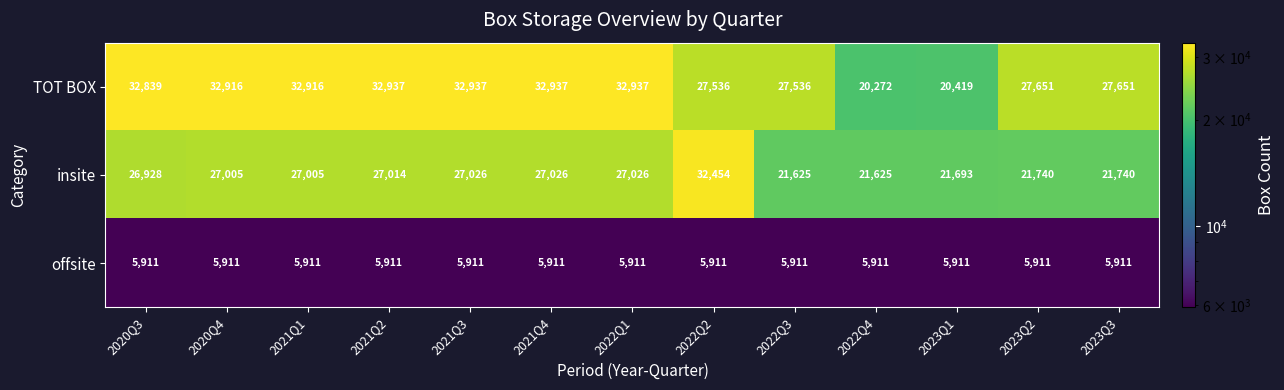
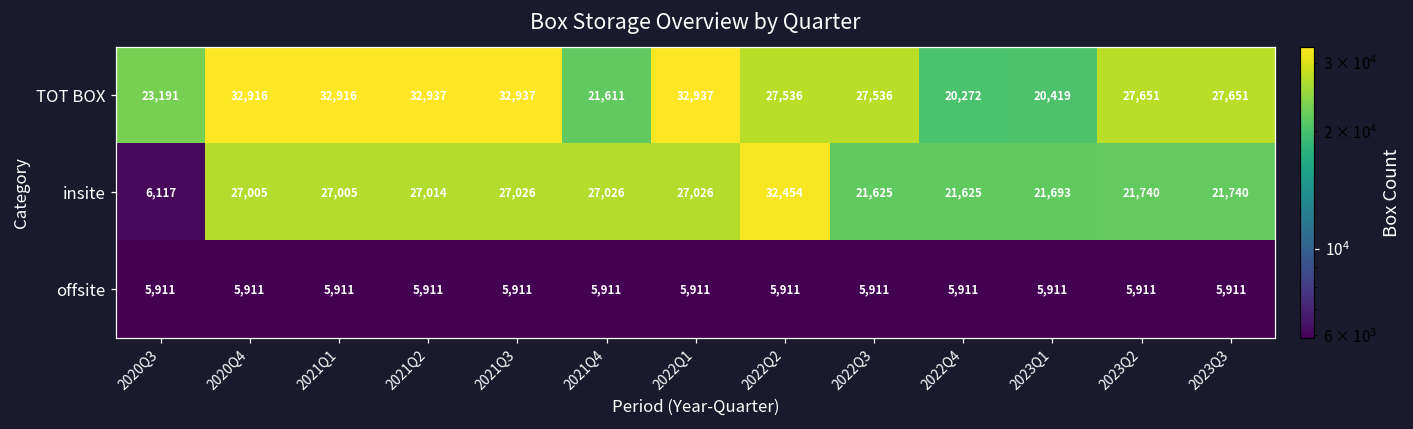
  {
    "TOT BOX": {
-     "2020Q3": "32,839",
+     "2020Q3": "23,191",
      "2020Q4": "32,916",
      "2021Q1": "32,916",
      "2021Q2": "32,937",
      "2021Q3": "32,937",
-     "2021Q4": "32,937",
+     "2021Q4": "21,611",
      "2022Q1": "32,937",
      "2022Q2": "27,536",
      "2022Q3": "27,536",
      "2022Q4": "20,272",
      "2023Q1": "20,419",
      "2023Q2": "27,651",
      "2023Q3": "27,651"
    },
    "insite": {
-     "2020Q3": "26,928",
+     "2020Q3": "6,117",
      "2020Q4": "27,005",
      "2021Q1": "27,005",
      "2021Q2": "27,014",
      "2021Q3": "27,026",
      "2021Q4": "27,026",
      "2022Q1": "27,026",
      "2022Q2": "32,454",
      "2022Q3": "21,625",
      "2022Q4": "21,625",
      "2023Q1": "21,693",
      "2023Q2": "21,740",
      "2023Q3": "21,740"
    },
    "offsite": {
      "2020Q3": "5,911",
      "2020Q4": "5,911",
      "2021Q1": "5,911",
      "2021Q2": "5,911",
      "2021Q3": "5,911",
      "2021Q4": "5,911",
      "2022Q1": "5,911",
      "2022Q2": "5,911",
      "2022Q3": "5,911",
      "2022Q4": "5,911",
      "2023Q1": "5,911",
      "2023Q2": "5,911",
      "2023Q3": "5,911"
    }
  }
